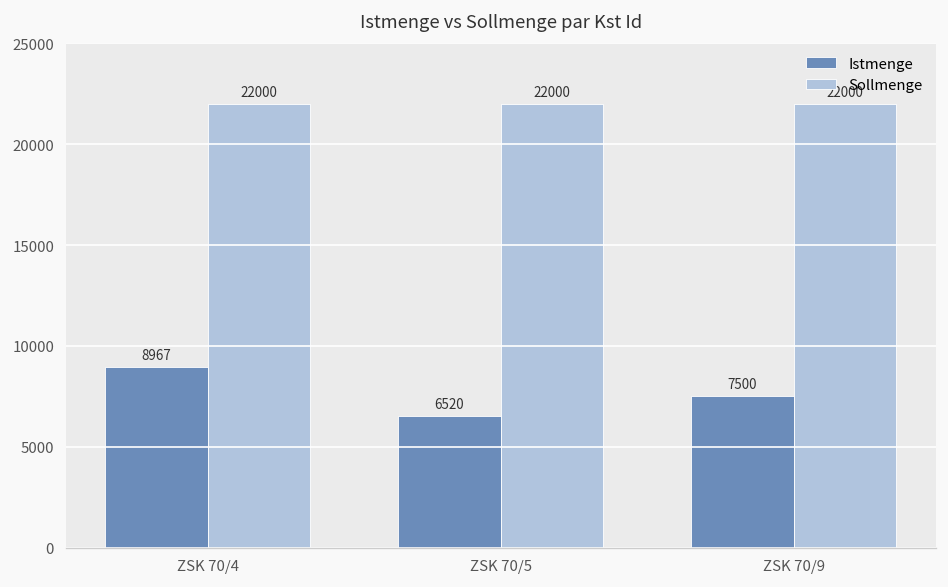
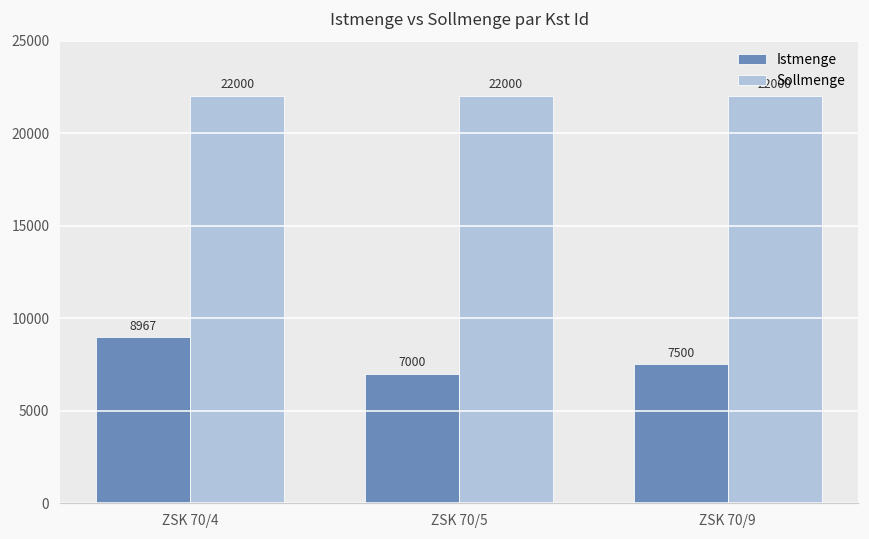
  {
    "Istmenge": {
      "ZSK 70/4": 8967,
-     "ZSK 70/5": 6520,
+     "ZSK 70/5": 7000,
      "ZSK 70/9": 7500
    },
    "Sollmenge": {
      "ZSK 70/4": 22000,
      "ZSK 70/5": 22000,
      "ZSK 70/9": 22000
    }
  }
